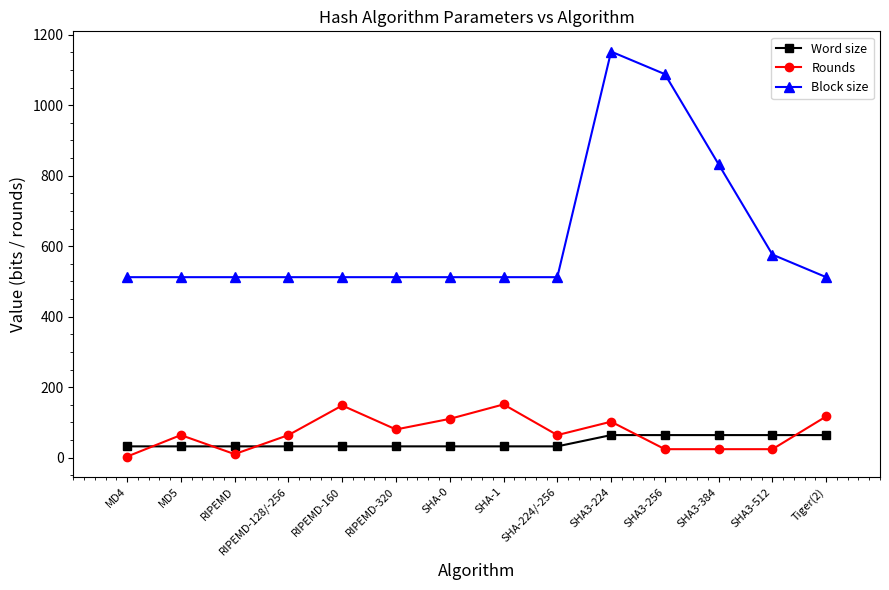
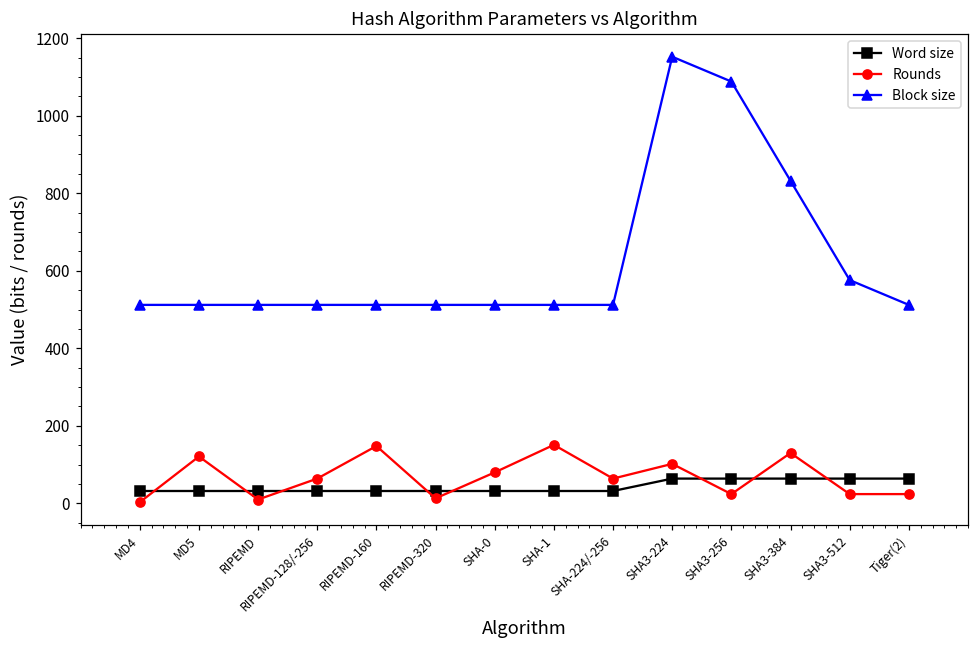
  {
    "Word size": {
      "MD4": 30,
      "MD5": 30,
      "RIPEMD": 30,
      "RIPEMD-128/-256": 30,
      "RIPEMD-160": 30,
      "RIPEMD-320": 30,
      "SHA-0": 30,
      "SHA-1": 30,
      "SHA-224/-256": 30,
      "SHA3-224": 60,
      "SHA3-256": 60,
      "SHA3-384": 60,
      "SHA3-512": 60,
      "Tiger(2)": 60
    },
    "Rounds": {
      "MD4": 0,
-     "MD5": 60,
+     "MD5": 120,
      "RIPEMD": 10,
      "RIPEMD-128/-256": 60,
      "RIPEMD-160": 150,
-     "RIPEMD-320": 80,
-     "SHA-0": 110,
+     "RIPEMD-320": 10,
+     "SHA-0": 80,
      "SHA-1": 150,
      "SHA-224/-256": 60,
      "SHA3-224": 100,
      "SHA3-256": 20,
-     "SHA3-384": 20,
+     "SHA3-384": 130,
      "SHA3-512": 20,
-     "Tiger(2)": 120
+     "Tiger(2)": 20
    },
    "Block size": {
      "MD4": 510,
      "MD5": 510,
      "RIPEMD": 510,
      "RIPEMD-128/-256": 510,
      "RIPEMD-160": 510,
      "RIPEMD-320": 510,
      "SHA-0": 510,
      "SHA-1": 510,
      "SHA-224/-256": 510,
      "SHA3-224": 1150,
      "SHA3-256": 1090,
      "SHA3-384": 830,
      "SHA3-512": 580,
      "Tiger(2)": 510
    }
  }
